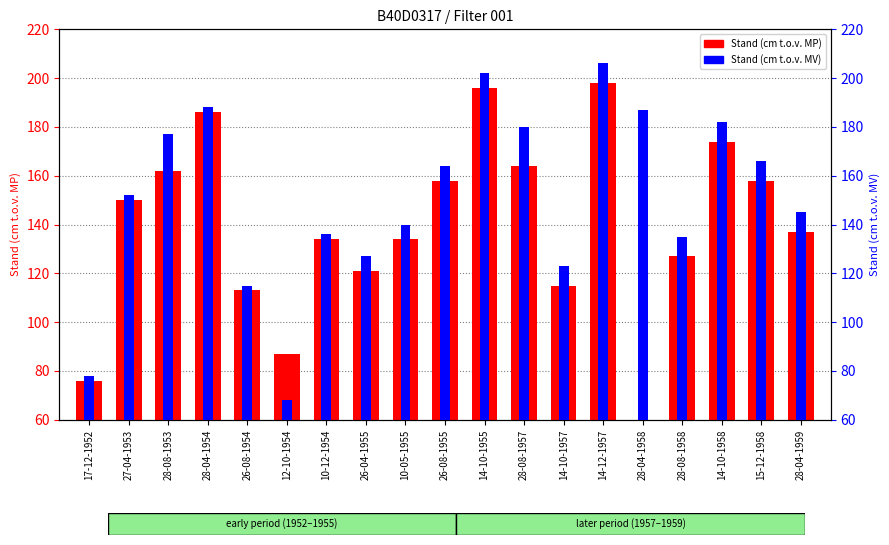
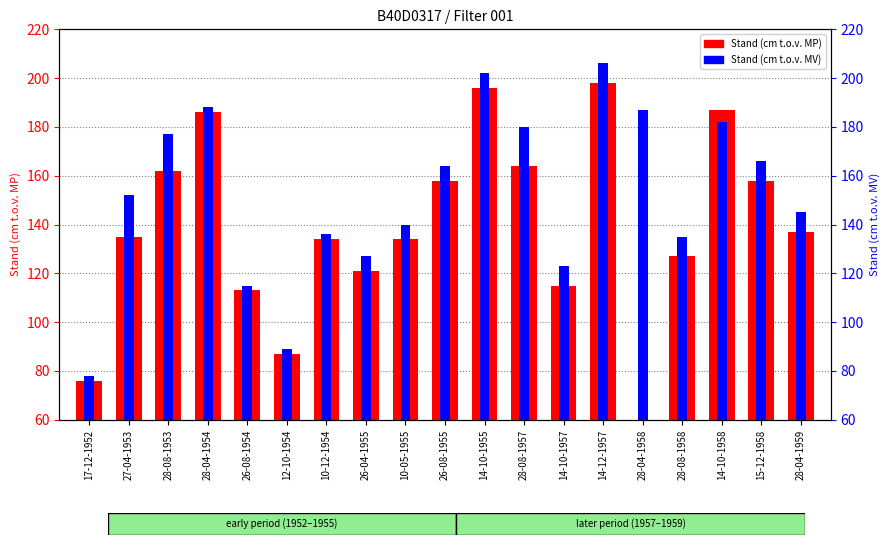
  {
    "Stand (cm t.o.v. MP)": {
      "17-12-1952": 76,
-     "27-04-1953": 150,
+     "27-04-1953": 135,
      "28-08-1953": 162,
      "28-04-1954": 186,
      "26-08-1954": 113,
      "12-10-1954": 87,
      "10-12-1954": 134,
      "26-04-1955": 121,
      "10-05-1955": 134,
      "26-08-1955": 158,
      "14-10-1955": 196,
      "28-08-1957": 164,
      "14-10-1957": 115,
      "14-12-1957": 198,
      "28-08-1958": 127,
-     "14-10-1958": 174,
+     "14-10-1958": 187,
      "15-12-1958": 158,
      "28-04-1959": 137
    },
    "Stand (cm t.o.v. MV)": {
      "17-12-1952": 78,
      "27-04-1953": 152,
      "28-08-1953": 177,
      "28-04-1954": 188,
      "26-08-1954": 115,
-     "12-10-1954": 68,
+     "12-10-1954": 89,
      "10-12-1954": 136,
      "26-04-1955": 127,
      "10-05-1955": 140,
      "26-08-1955": 164,
      "14-10-1955": 202,
      "28-08-1957": 180,
      "14-10-1957": 123,
      "14-12-1957": 206,
      "28-04-1958": 187,
      "28-08-1958": 135,
      "14-10-1958": 182,
      "15-12-1958": 166,
      "28-04-1959": 145
    }
  }
